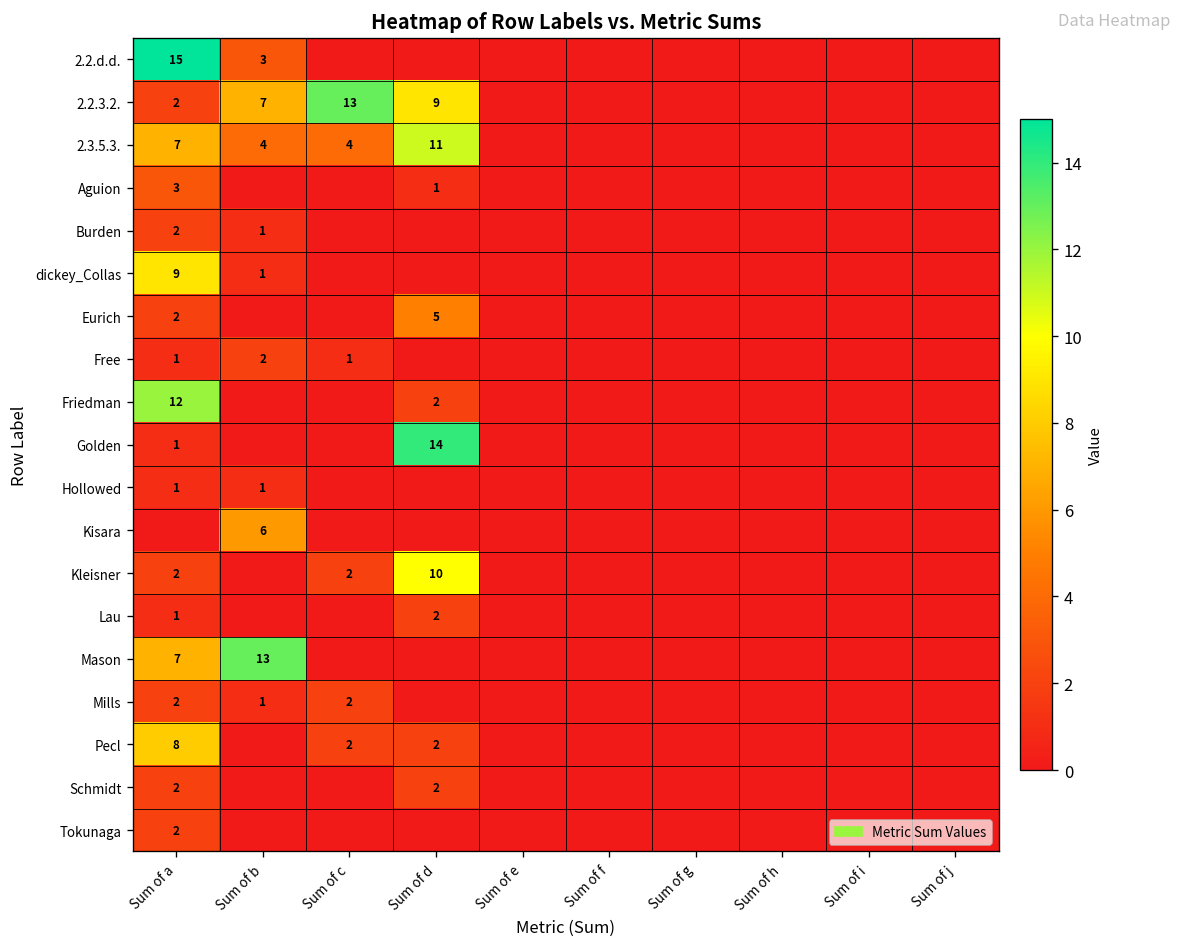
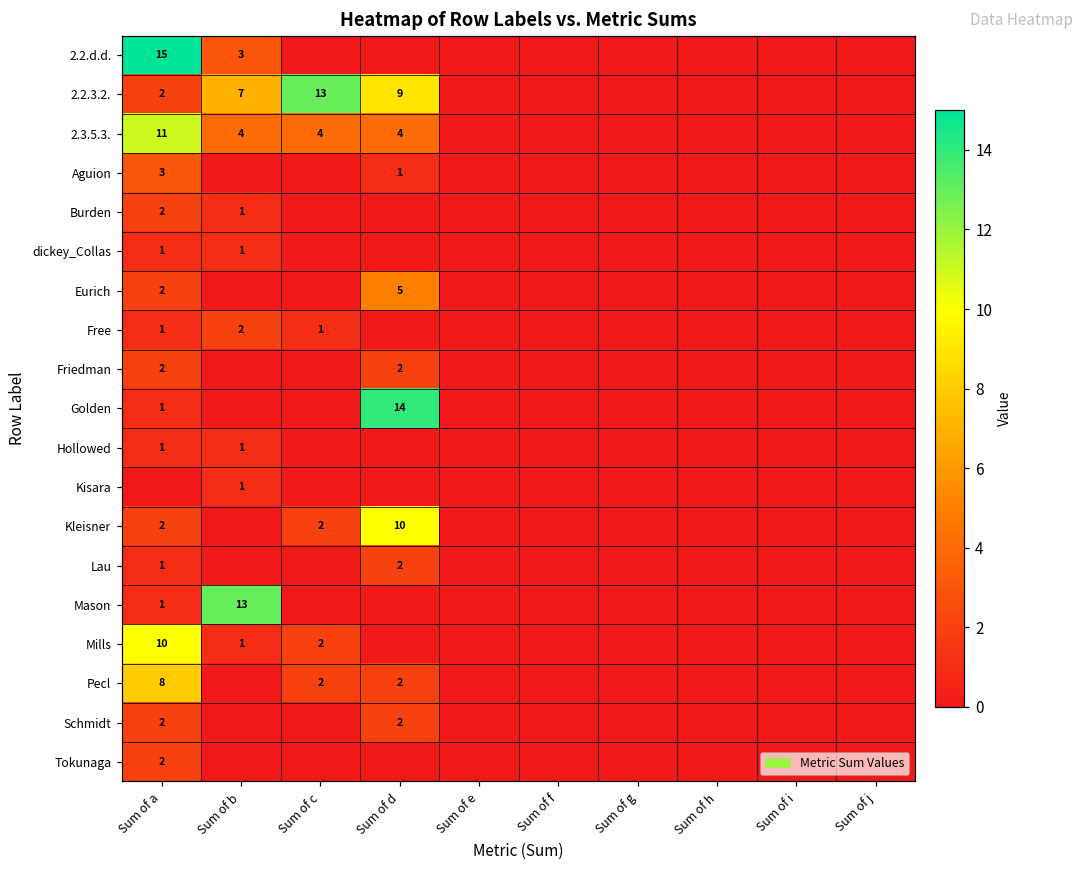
  {
    "2.2.d.d.": {
      "Sum of a": 15,
      "Sum of b": 3
    },
    "2.2.3.2.": {
      "Sum of a": 2,
      "Sum of b": 7,
      "Sum of c": 13,
      "Sum of d": 9
    },
    "2.3.5.3.": {
-     "Sum of a": 7,
+     "Sum of a": 11,
      "Sum of b": 4,
      "Sum of c": 4,
-     "Sum of d": 11
+     "Sum of d": 4
    },
    "Aguion": {
      "Sum of a": 3,
      "Sum of d": 1
    },
    "Burden": {
      "Sum of a": 2,
      "Sum of b": 1
    },
    "dickey_Collas": {
-     "Sum of a": 9,
+     "Sum of a": 1,
      "Sum of b": 1
    },
    "Eurich": {
      "Sum of a": 2,
      "Sum of d": 5
    },
    "Free": {
      "Sum of a": 1,
      "Sum of b": 2,
      "Sum of c": 1
    },
    "Friedman": {
-     "Sum of a": 12,
+     "Sum of a": 2,
      "Sum of d": 2
    },
    "Golden": {
      "Sum of a": 1,
      "Sum of d": 14
    },
    "Hollowed": {
      "Sum of a": 1,
      "Sum of b": 1
    },
    "Kisara": {
-     "Sum of b": 6
+     "Sum of b": 1
    },
    "Kleisner": {
      "Sum of a": 2,
      "Sum of c": 2,
      "Sum of d": 10
    },
    "Lau": {
      "Sum of a": 1,
      "Sum of d": 2
    },
    "Mason": {
-     "Sum of a": 7,
+     "Sum of a": 1,
      "Sum of b": 13
    },
    "Mills": {
-     "Sum of a": 2,
+     "Sum of a": 10,
      "Sum of b": 1,
      "Sum of c": 2
    },
    "Pecl": {
      "Sum of a": 8,
      "Sum of c": 2,
      "Sum of d": 2
    },
    "Schmidt": {
      "Sum of a": 2,
      "Sum of d": 2
    },
    "Tokunaga": {
      "Sum of a": 2
    }
  }
